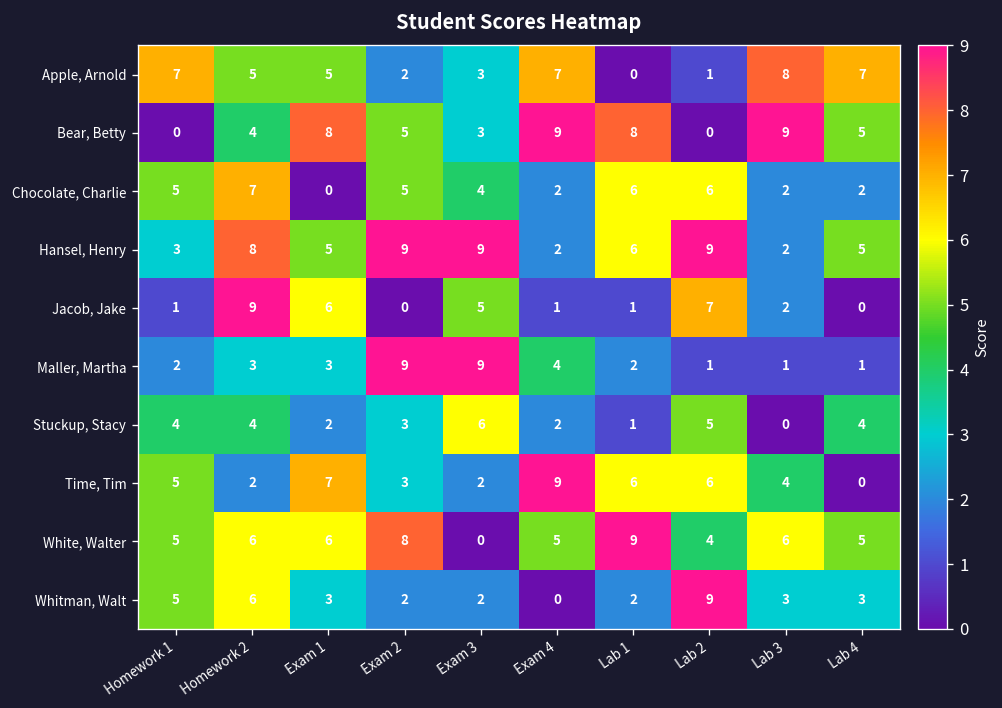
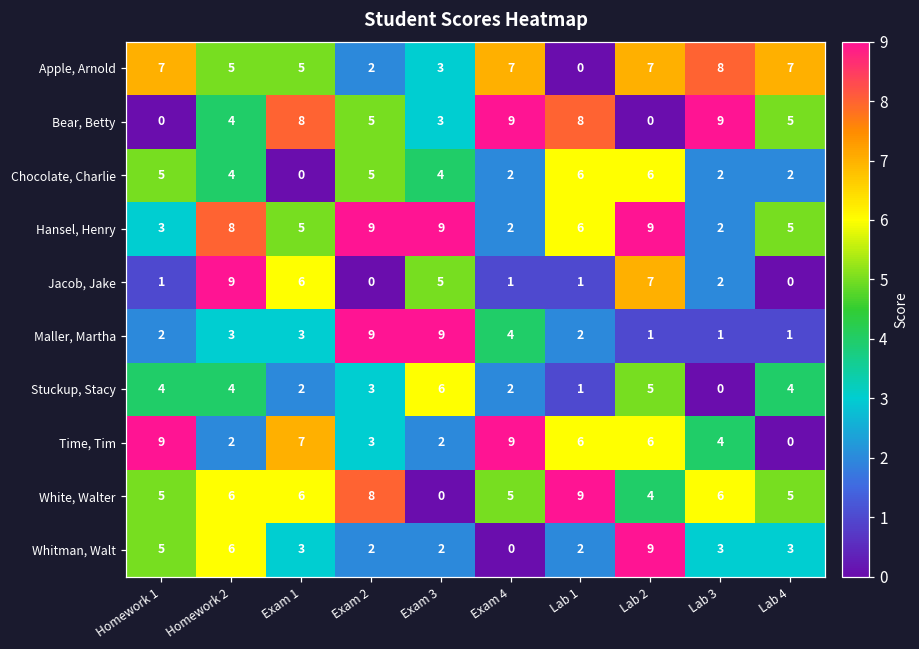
  {
    "Apple, Arnold": {
      "Homework 1": 7,
      "Homework 2": 5,
      "Exam 1": 5,
      "Exam 2": 2,
      "Exam 3": 3,
      "Exam 4": 7,
      "Lab 1": 0,
-     "Lab 2": 1,
+     "Lab 2": 7,
      "Lab 3": 8,
      "Lab 4": 7
    },
    "Bear, Betty": {
      "Homework 1": 0,
      "Homework 2": 4,
      "Exam 1": 8,
      "Exam 2": 5,
      "Exam 3": 3,
      "Exam 4": 9,
      "Lab 1": 8,
      "Lab 2": 0,
      "Lab 3": 9,
      "Lab 4": 5
    },
    "Chocolate, Charlie": {
      "Homework 1": 5,
-     "Homework 2": 7,
+     "Homework 2": 4,
      "Exam 1": 0,
      "Exam 2": 5,
      "Exam 3": 4,
      "Exam 4": 2,
      "Lab 1": 6,
      "Lab 2": 6,
      "Lab 3": 2,
      "Lab 4": 2
    },
    "Hansel, Henry": {
      "Homework 1": 3,
      "Homework 2": 8,
      "Exam 1": 5,
      "Exam 2": 9,
      "Exam 3": 9,
      "Exam 4": 2,
      "Lab 1": 6,
      "Lab 2": 9,
      "Lab 3": 2,
      "Lab 4": 5
    },
    "Jacob, Jake": {
      "Homework 1": 1,
      "Homework 2": 9,
      "Exam 1": 6,
      "Exam 2": 0,
      "Exam 3": 5,
      "Exam 4": 1,
      "Lab 1": 1,
      "Lab 2": 7,
      "Lab 3": 2,
      "Lab 4": 0
    },
    "Maller, Martha": {
      "Homework 1": 2,
      "Homework 2": 3,
      "Exam 1": 3,
      "Exam 2": 9,
      "Exam 3": 9,
      "Exam 4": 4,
      "Lab 1": 2,
      "Lab 2": 1,
      "Lab 3": 1,
      "Lab 4": 1
    },
    "Stuckup, Stacy": {
      "Homework 1": 4,
      "Homework 2": 4,
      "Exam 1": 2,
      "Exam 2": 3,
      "Exam 3": 6,
      "Exam 4": 2,
      "Lab 1": 1,
      "Lab 2": 5,
      "Lab 3": 0,
      "Lab 4": 4
    },
    "Time, Tim": {
-     "Homework 1": 5,
+     "Homework 1": 9,
      "Homework 2": 2,
      "Exam 1": 7,
      "Exam 2": 3,
      "Exam 3": 2,
      "Exam 4": 9,
      "Lab 1": 6,
      "Lab 2": 6,
      "Lab 3": 4,
      "Lab 4": 0
    },
    "White, Walter": {
      "Homework 1": 5,
      "Homework 2": 6,
      "Exam 1": 6,
      "Exam 2": 8,
      "Exam 3": 0,
      "Exam 4": 5,
      "Lab 1": 9,
      "Lab 2": 4,
      "Lab 3": 6,
      "Lab 4": 5
    },
    "Whitman, Walt": {
      "Homework 1": 5,
      "Homework 2": 6,
      "Exam 1": 3,
      "Exam 2": 2,
      "Exam 3": 2,
      "Exam 4": 0,
      "Lab 1": 2,
      "Lab 2": 9,
      "Lab 3": 3,
      "Lab 4": 3
    }
  }
